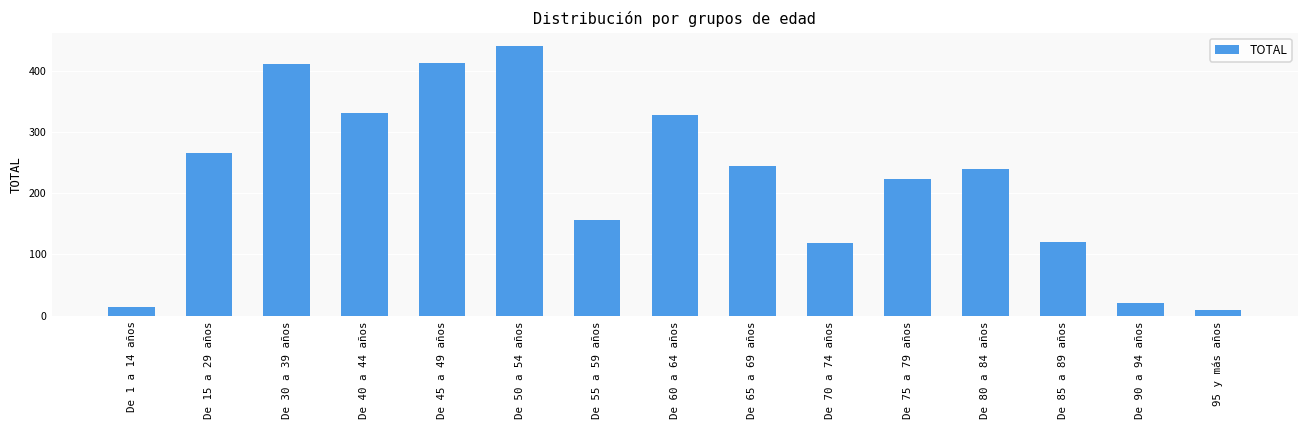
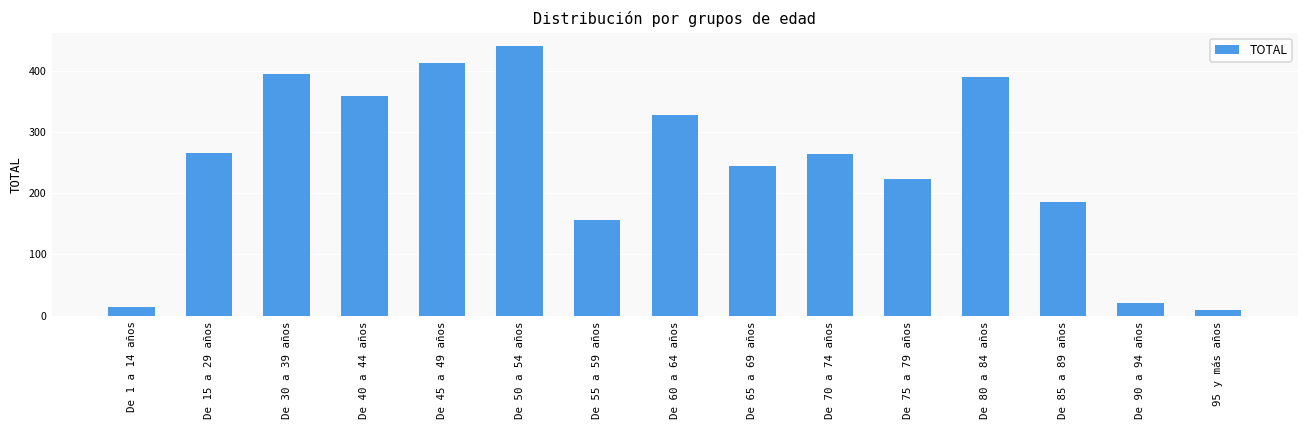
  {
    "De 1 a 14 años": 10,
    "De 15 a 29 años": 270,
-   "De 30 a 39 años": 410,
-   "De 40 a 44 años": 330,
+   "De 30 a 39 años": 390,
+   "De 40 a 44 años": 360,
    "De 45 a 49 años": 410,
    "De 50 a 54 años": 440,
    "De 55 a 59 años": 160,
    "De 60 a 64 años": 330,
    "De 65 a 69 años": 250,
-   "De 70 a 74 años": 120,
+   "De 70 a 74 años": 260,
    "De 75 a 79 años": 220,
-   "De 80 a 84 años": 240,
-   "De 85 a 89 años": 120,
+   "De 80 a 84 años": 390,
+   "De 85 a 89 años": 190,
    "De 90 a 94 años": 20,
    "95 y más años": 10
  }
